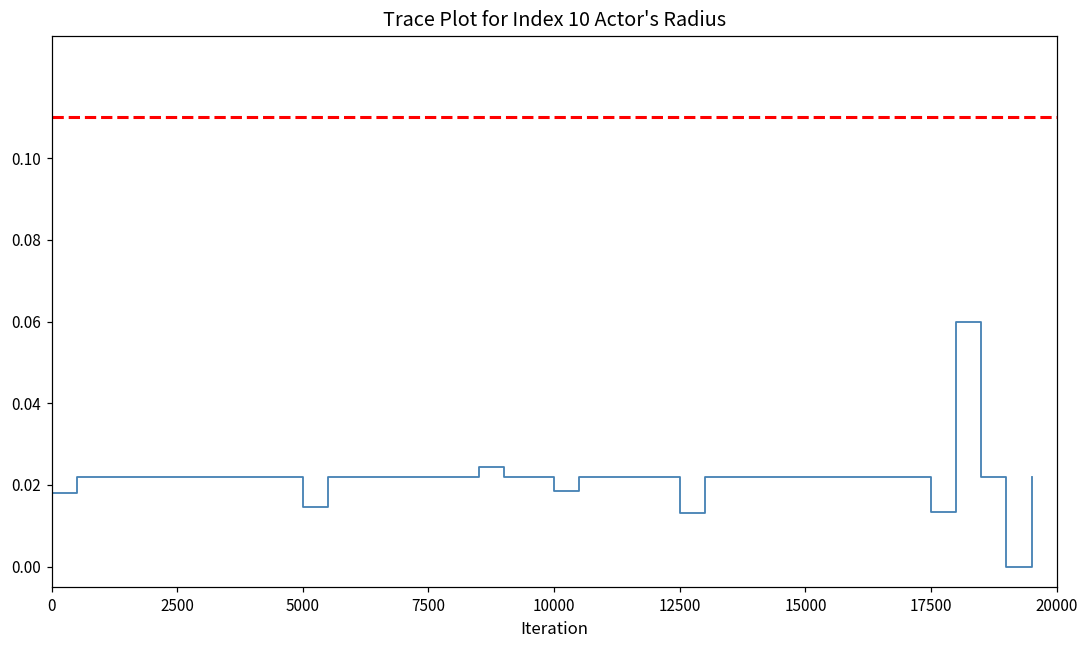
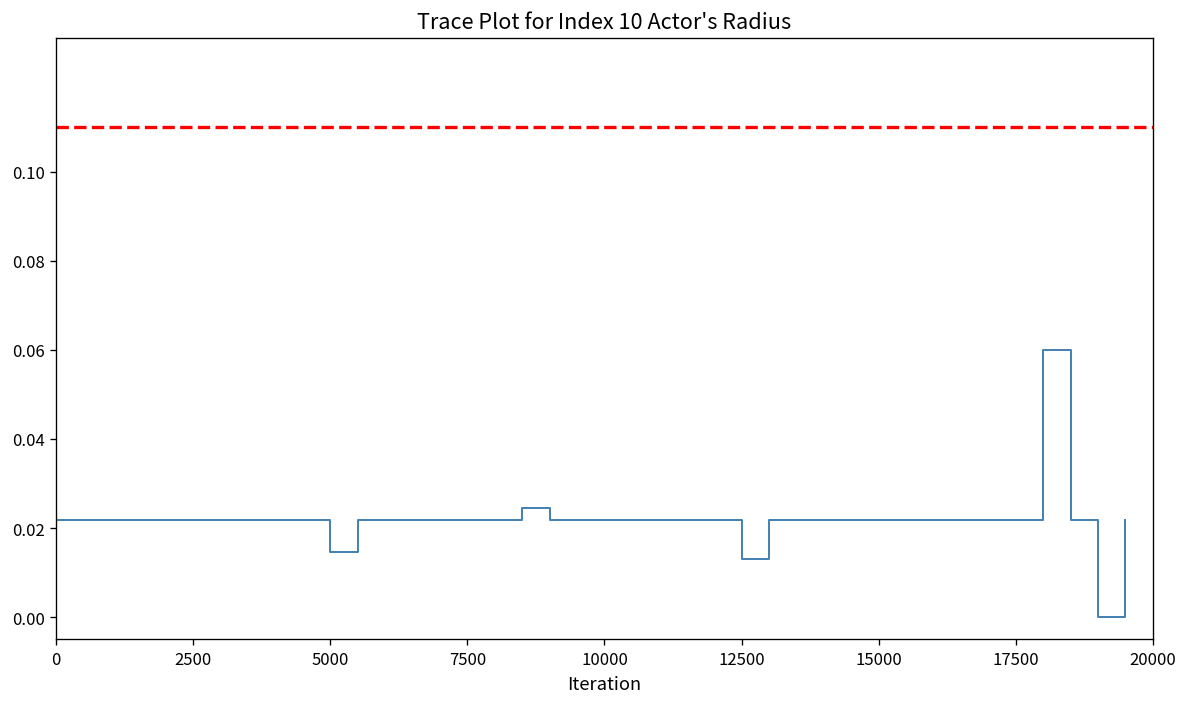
  {
-   "0": 0.018,
+   "0": 0.022,
    "2500": 0.022,
    "5000": 0.015,
    "7500": 0.022,
-   "10000": 0.019,
+   "10000": 0.022,
    "12500": 0.013,
    "15000": 0.022,
-   "17500": 0.013
+   "17500": 0.022
  }
